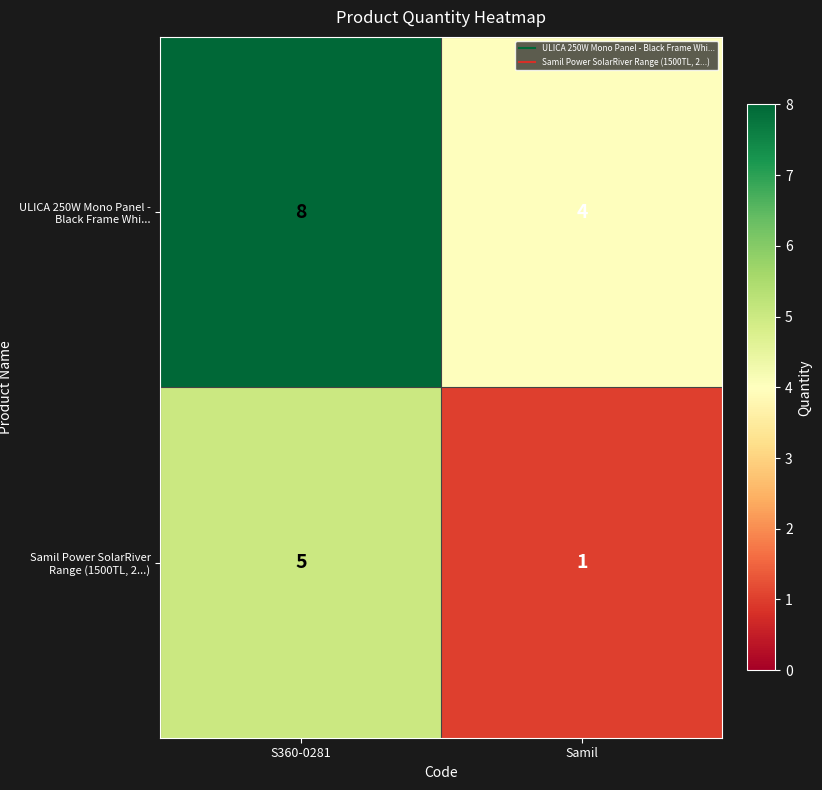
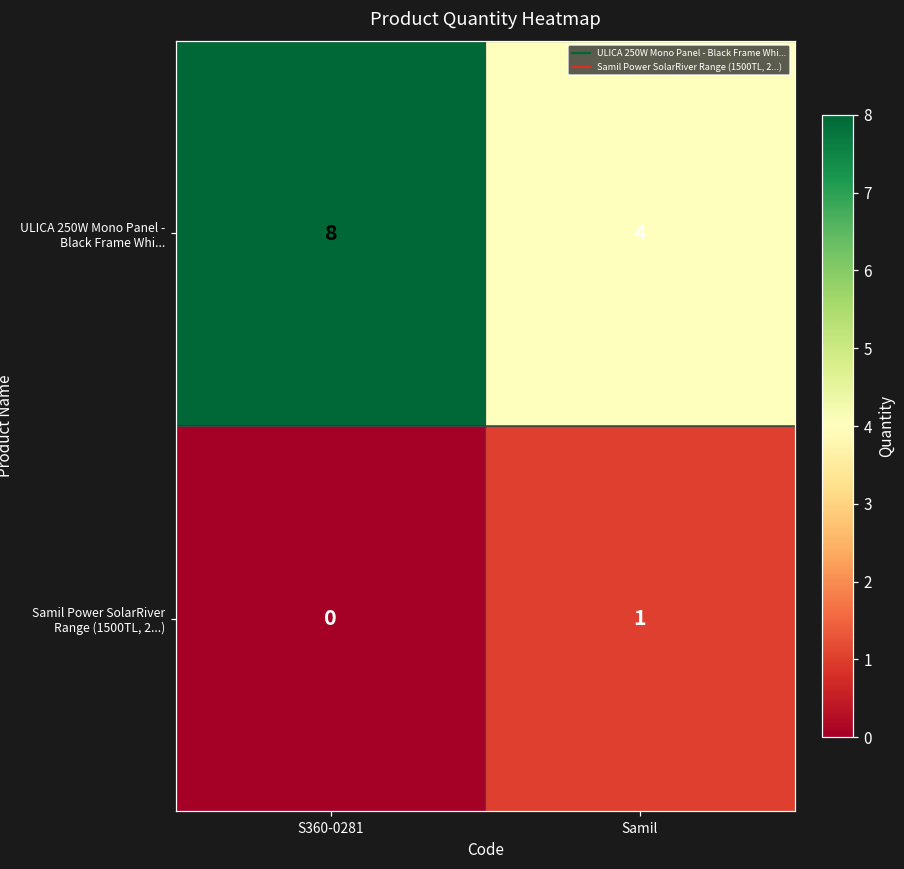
  {
    "ULICA 250W Mono Panel - Black Frame Whi...": {
      "S360-0281": 8,
      "Samil": 4
    },
    "Samil Power SolarRiver Range (1500TL, 2...)": {
-     "S360-0281": 5,
+     "S360-0281": 0,
      "Samil": 1
    }
  }
